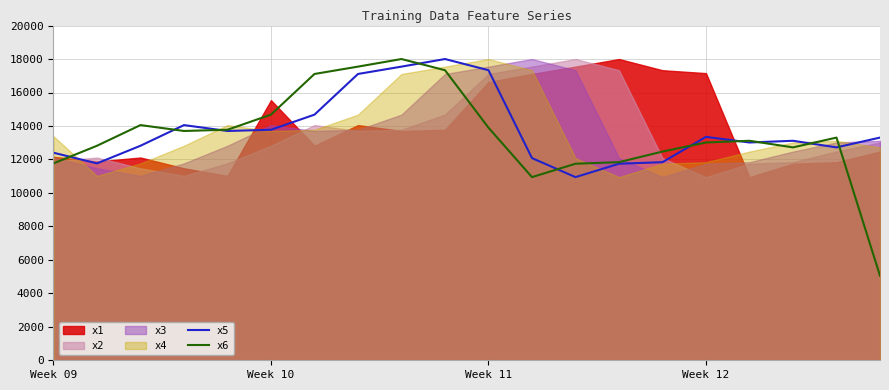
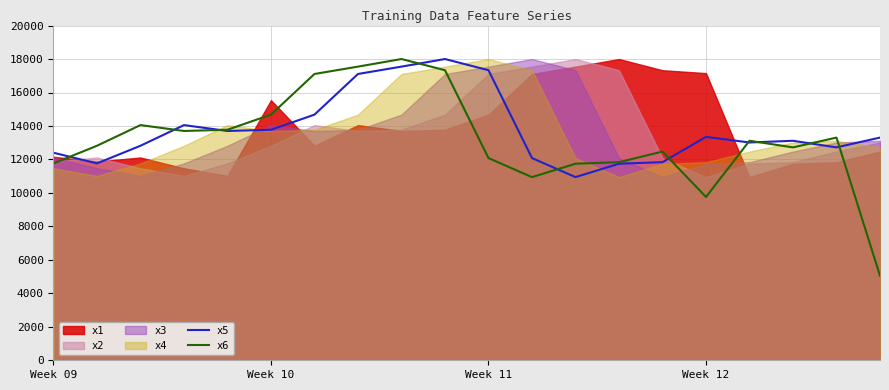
  {
    "x5": {
      "Week 09": 12400,
      "Week 11": 17300,
      "Week 12": 13300
    },
    "x1": {
      "Week 10": 15500,
-     "Week 11": 16600,
+     "Week 11": 14700,
      "Week 12": 17200
    },
    "x6": {
      "Week 10": 14700,
-     "Week 11": 13900,
-     "Week 12": 13000
+     "Week 11": 12100,
+     "Week 12": 9800
    },
    "x4": {
-     "Week 09": 13400,
+     "Week 09": 11500,
      "Week 11": 18000
    }
  }
